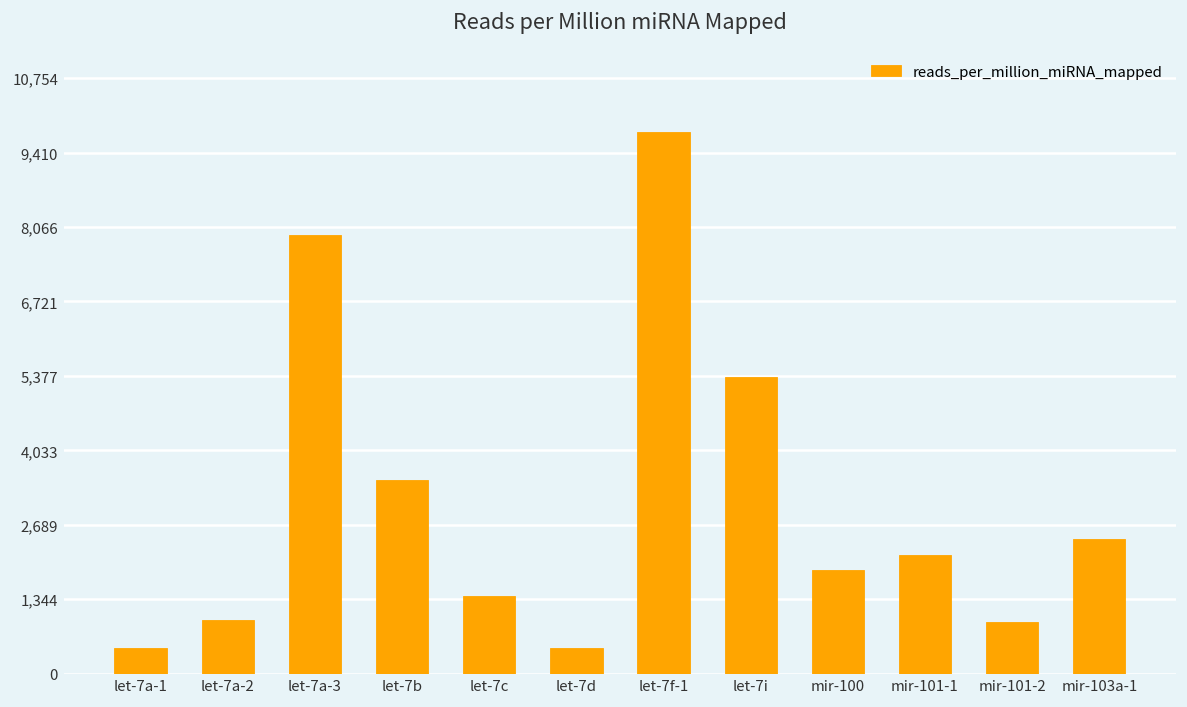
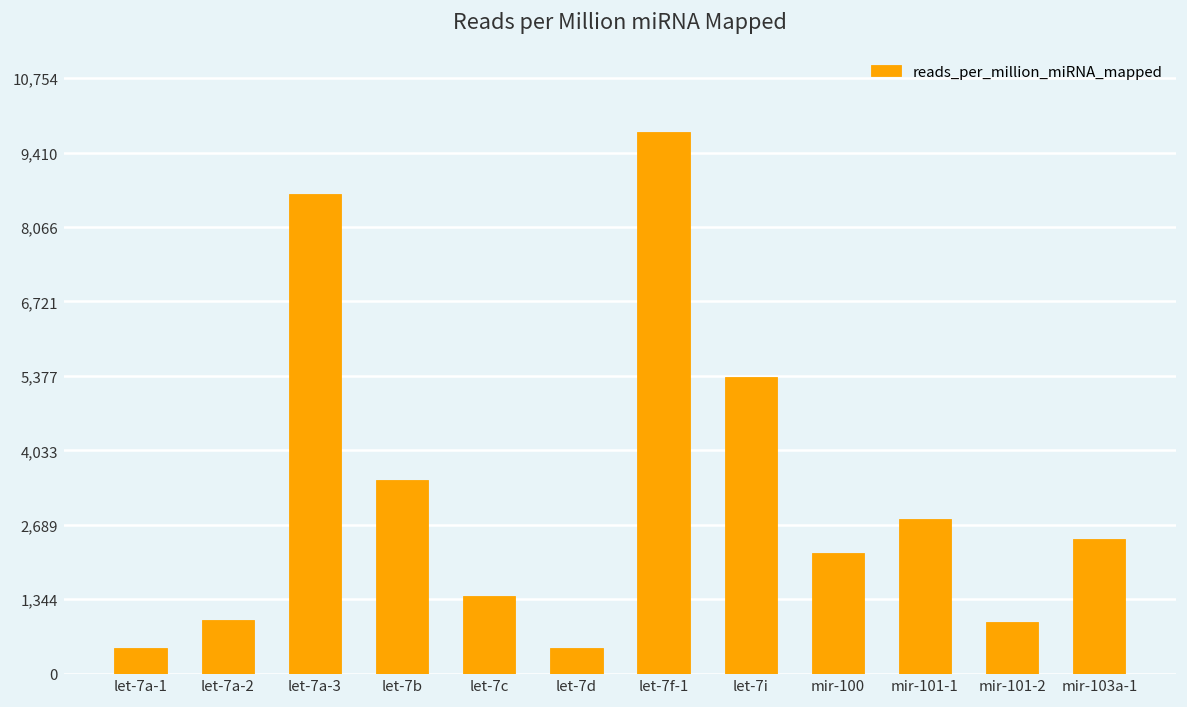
  {
    "let-7a-1": "500",
    "let-7a-2": "1,000",
-   "let-7a-3": "7,900",
+   "let-7a-3": "8,700",
    "let-7b": "3,500",
    "let-7c": "1,400",
    "let-7d": "500",
    "let-7f-1": "9,800",
    "let-7i": "5,400",
-   "mir-100": "1,900",
-   "mir-101-1": "2,100",
+   "mir-100": "2,200",
+   "mir-101-1": "2,800",
    "mir-101-2": "900",
    "mir-103a-1": "2,400"
  }
